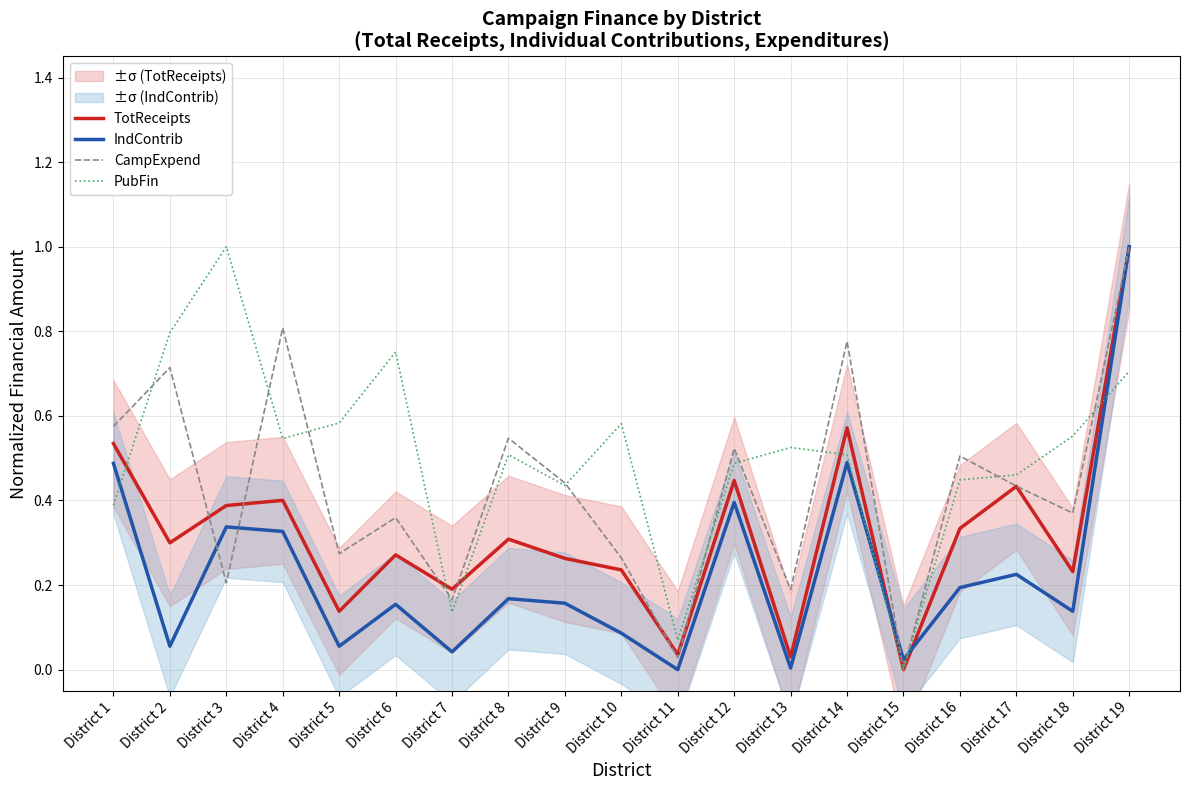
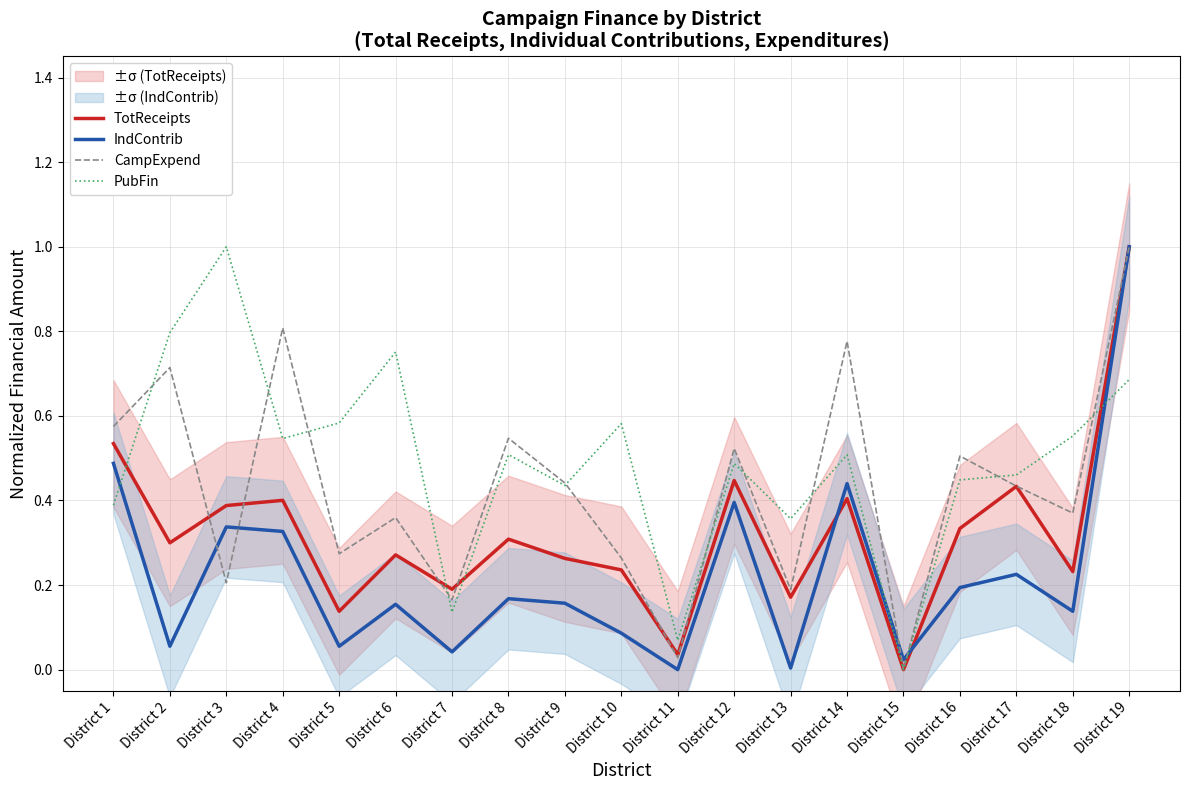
  {
    "TotReceipts": {
      "District 1": 0.53,
      "District 2": 0.30,
      "District 3": 0.39,
      "District 4": 0.40,
      "District 5": 0.14,
      "District 7": 0.19,
      "District 8": 0.31,
      "District 9": 0.26,
      "District 10": 0.24,
      "District 11": 0.04,
      "District 12": 0.45,
-     "District 13": 0.03,
-     "District 14": 0.57,
+     "District 13": 0.17,
+     "District 14": 0.40,
      "District 16": 0.33,
      "District 18": 0.23
    },
    "IndContrib": {
      "District 1": 0.49,
      "District 2": 0.06,
      "District 3": 0.34,
      "District 4": 0.33,
      "District 5": 0.06,
      "District 6": 0.15,
      "District 7": 0.04,
      "District 8": 0.17,
      "District 9": 0.16,
      "District 10": 0.09,
      "District 11": 0.00,
      "District 12": 0.40,
      "District 13": 0.00,
-     "District 14": 0.49,
+     "District 14": 0.44,
      "District 15": 0.02,
      "District 16": 0.19,
      "District 17": 0.23,
      "District 18": 0.14
    },
    "CampExpend": {
      "District 1": 0.58,
      "District 2": 0.71,
      "District 3": 0.21,
      "District 4": 0.81,
      "District 5": 0.27,
      "District 6": 0.36,
      "District 8": 0.55,
      "District 10": 0.26,
      "District 11": 0.03,
      "District 12": 0.52,
      "District 13": 0.19,
      "District 14": 0.78,
      "District 16": 0.51,
      "District 18": 0.37
    },
    "PubFin": {
      "District 1": 0.39,
      "District 2": 0.80,
      "District 3": 1.00,
      "District 5": 0.58,
      "District 6": 0.75,
      "District 7": 0.14,
      "District 8": 0.51,
      "District 10": 0.58,
      "District 11": 0.07,
      "District 12": 0.49,
-     "District 13": 0.53,
+     "District 13": 0.36,
      "District 14": 0.51,
      "District 16": 0.45,
      "District 17": 0.46,
      "District 18": 0.55,
-     "District 19": 0.71
+     "District 19": 0.69
    }
  }
